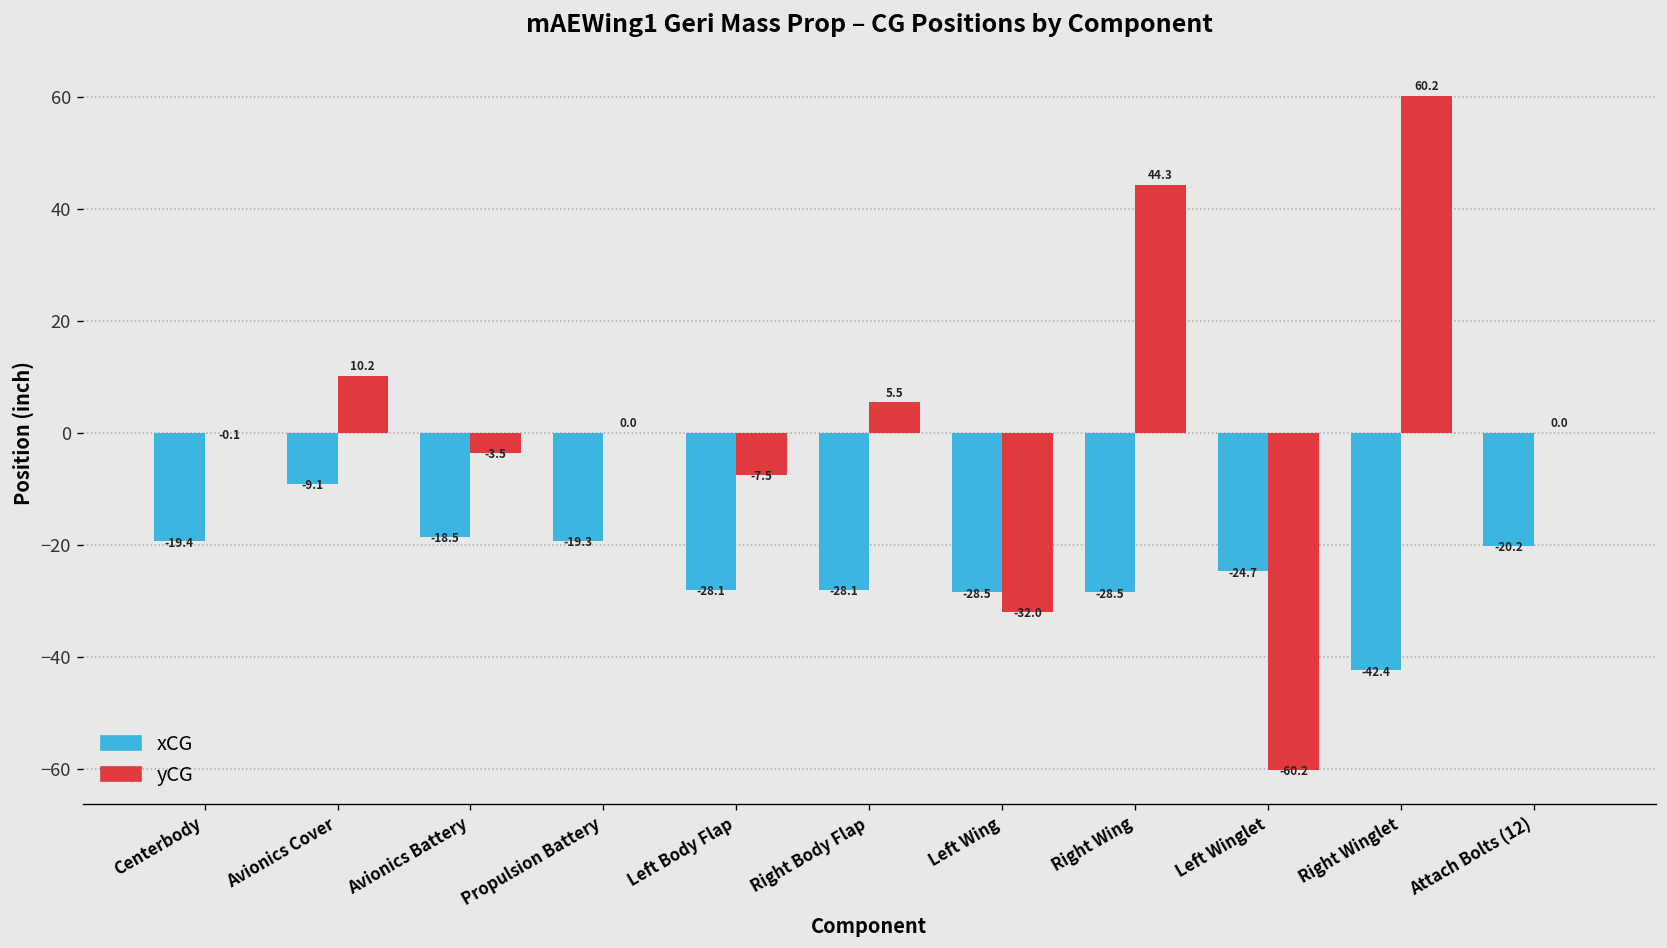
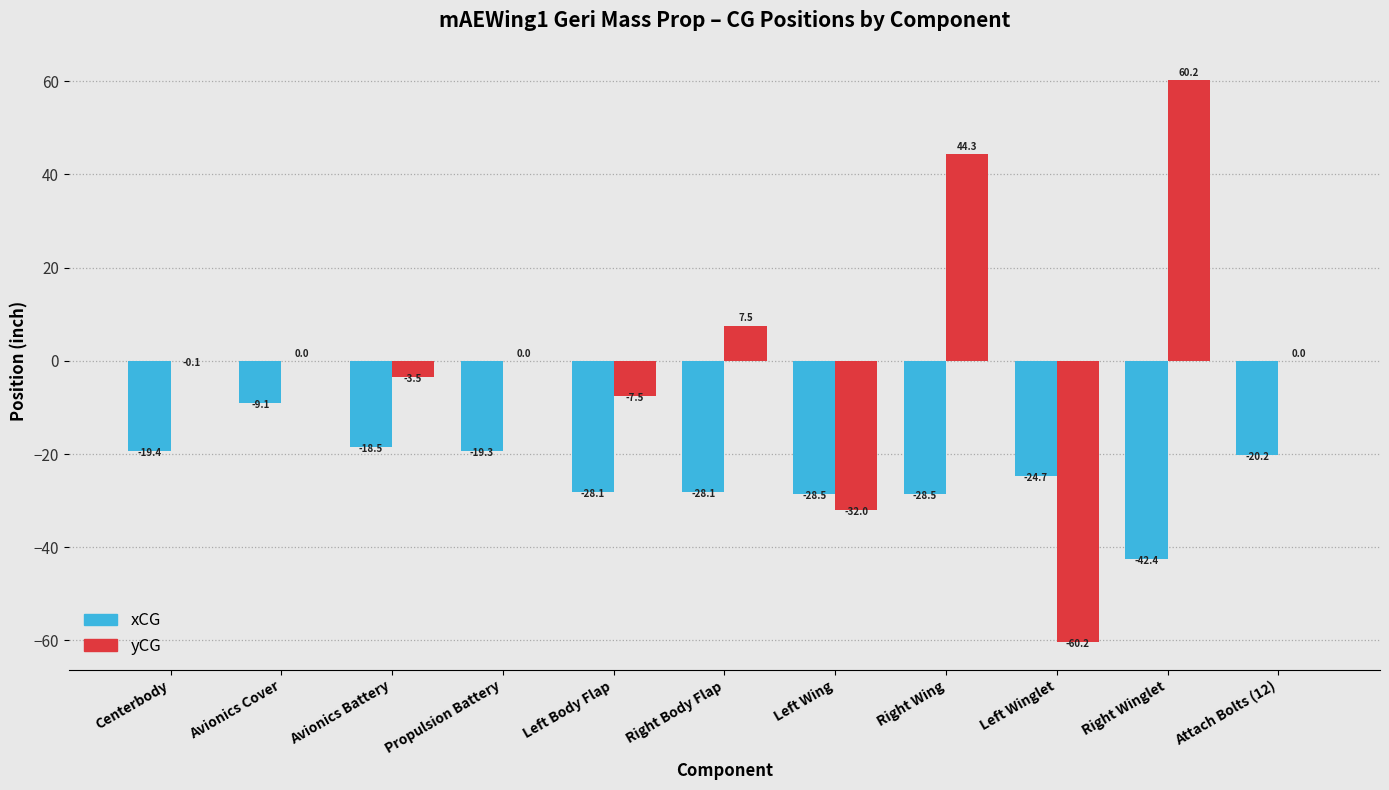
  {
    "xCG": {
      "Centerbody": -19.4,
      "Avionics Cover": -9.1,
      "Avionics Battery": -18.5,
      "Propulsion Battery": -19.3,
      "Left Body Flap": -28.1,
      "Right Body Flap": -28.1,
      "Left Wing": -28.5,
      "Right Wing": -28.5,
      "Left Winglet": -24.7,
      "Right Winglet": -42.4,
      "Attach Bolts (12)": -20.2
    },
    "yCG": {
      "Centerbody": -0.1,
-     "Avionics Cover": 10.2,
+     "Avionics Cover": 0.0,
      "Avionics Battery": -3.5,
      "Propulsion Battery": 0.0,
      "Left Body Flap": -7.5,
-     "Right Body Flap": 5.5,
+     "Right Body Flap": 7.5,
      "Left Wing": -32.0,
      "Right Wing": 44.3,
      "Left Winglet": -60.2,
      "Right Winglet": 60.2,
      "Attach Bolts (12)": 0.0
    }
  }
